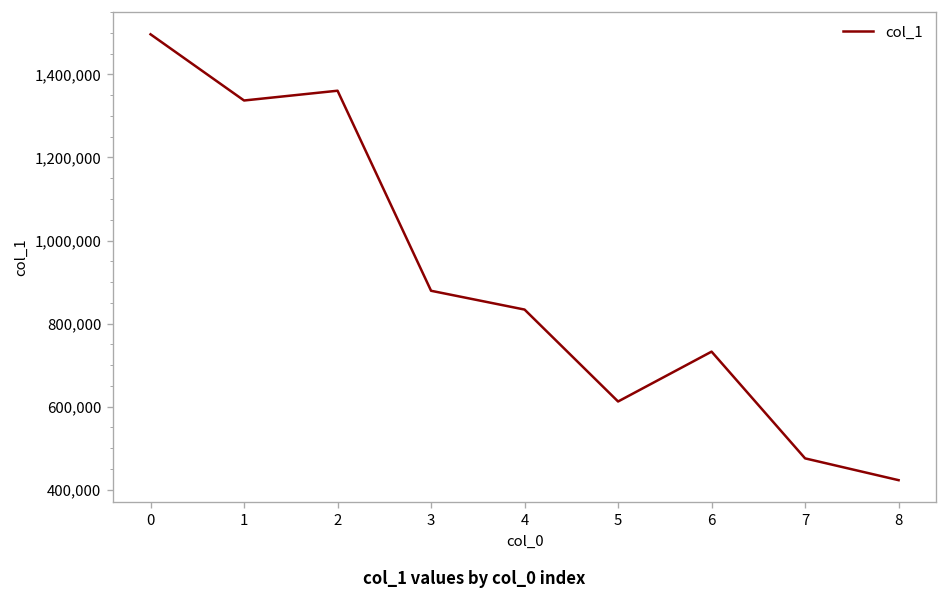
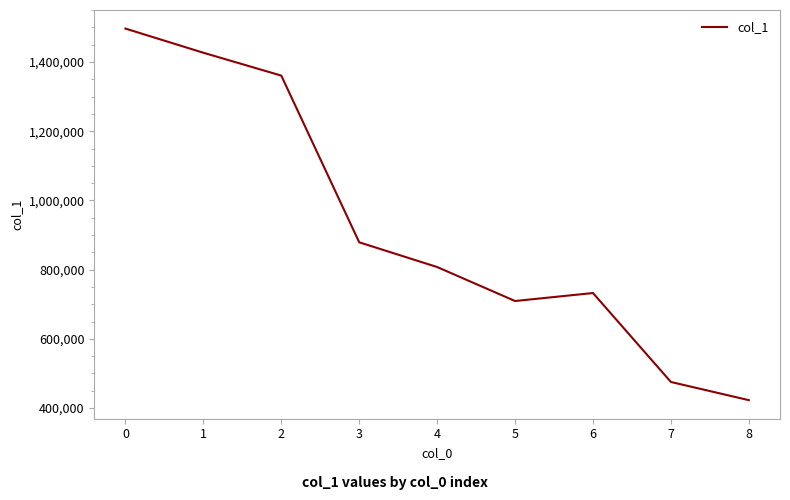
  {
    "0": "1,500,000",
-   "1": "1,340,000",
+   "1": "1,430,000",
    "2": "1,360,000",
    "3": "880,000",
-   "4": "830,000",
-   "5": "610,000",
+   "4": "810,000",
+   "5": "710,000",
    "6": "730,000",
    "7": "480,000",
    "8": "420,000"
  }
